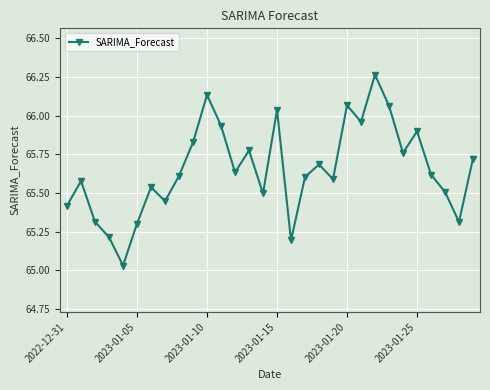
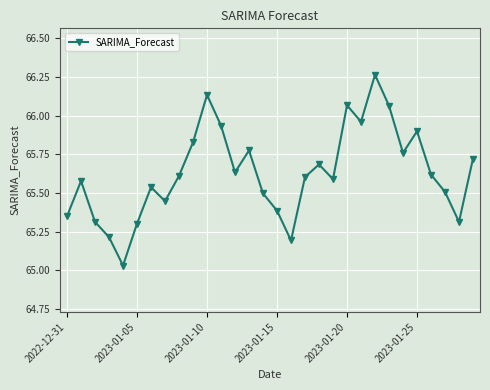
  {
-   "2022-12-31": 65.42,
+   "2022-12-31": 65.35,
    "2023-01-05": 65.30,
    "2023-01-10": 66.13,
-   "2023-01-15": 66.04,
+   "2023-01-15": 65.39,
    "2023-01-20": 66.07,
    "2023-01-25": 65.90
  }
